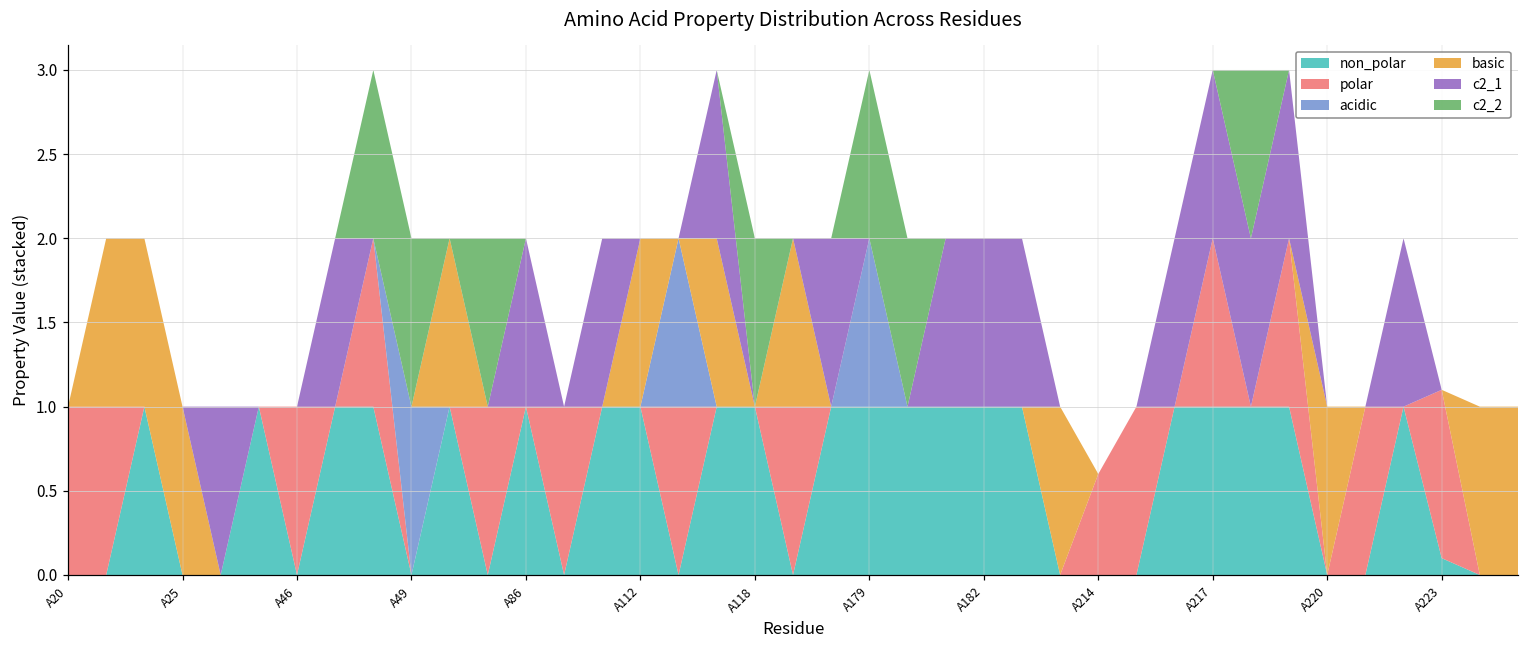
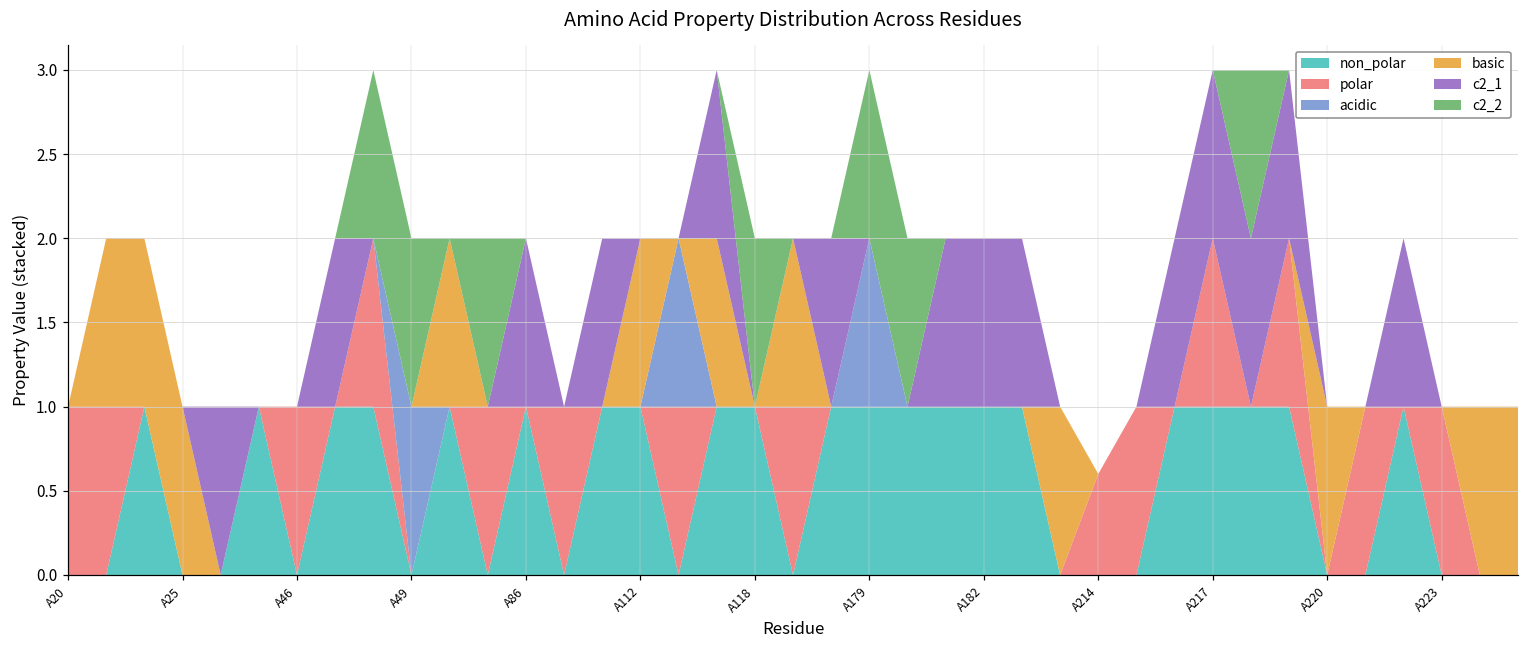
  {
    "non_polar": {
      "A20": 0.0,
      "A46": 0.0,
      "A214": 0.0,
      "A217": 1.0,
-     "A223": 0.1
+     "A223": 0.0
    },
    "c2_2": {
      "A49": 1.0,
      "A118": 1.0,
      "A179": 1.0
    }
  }
